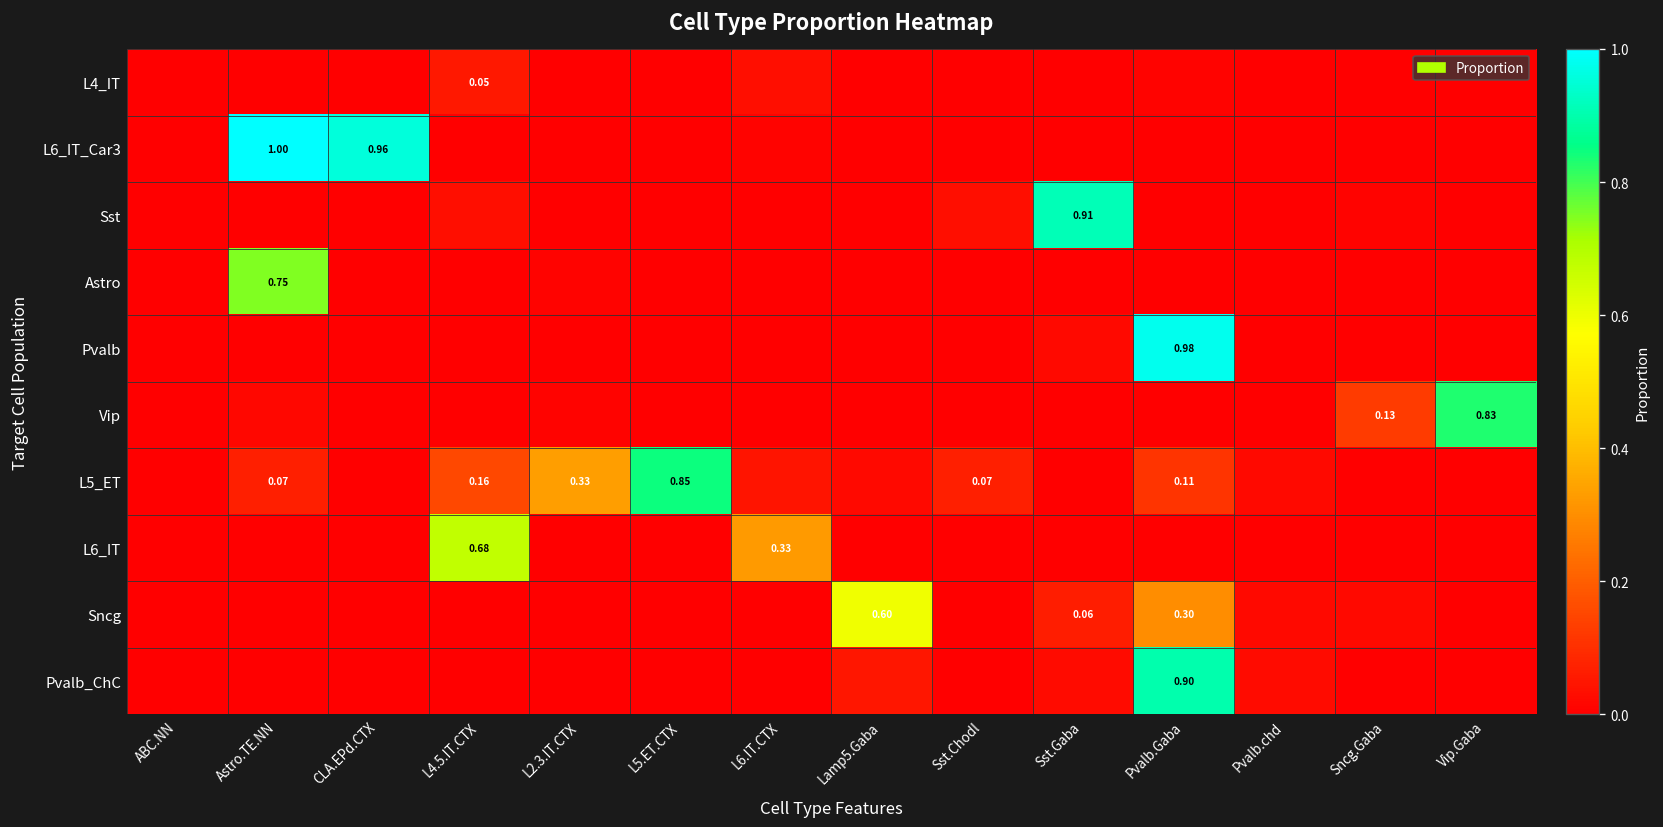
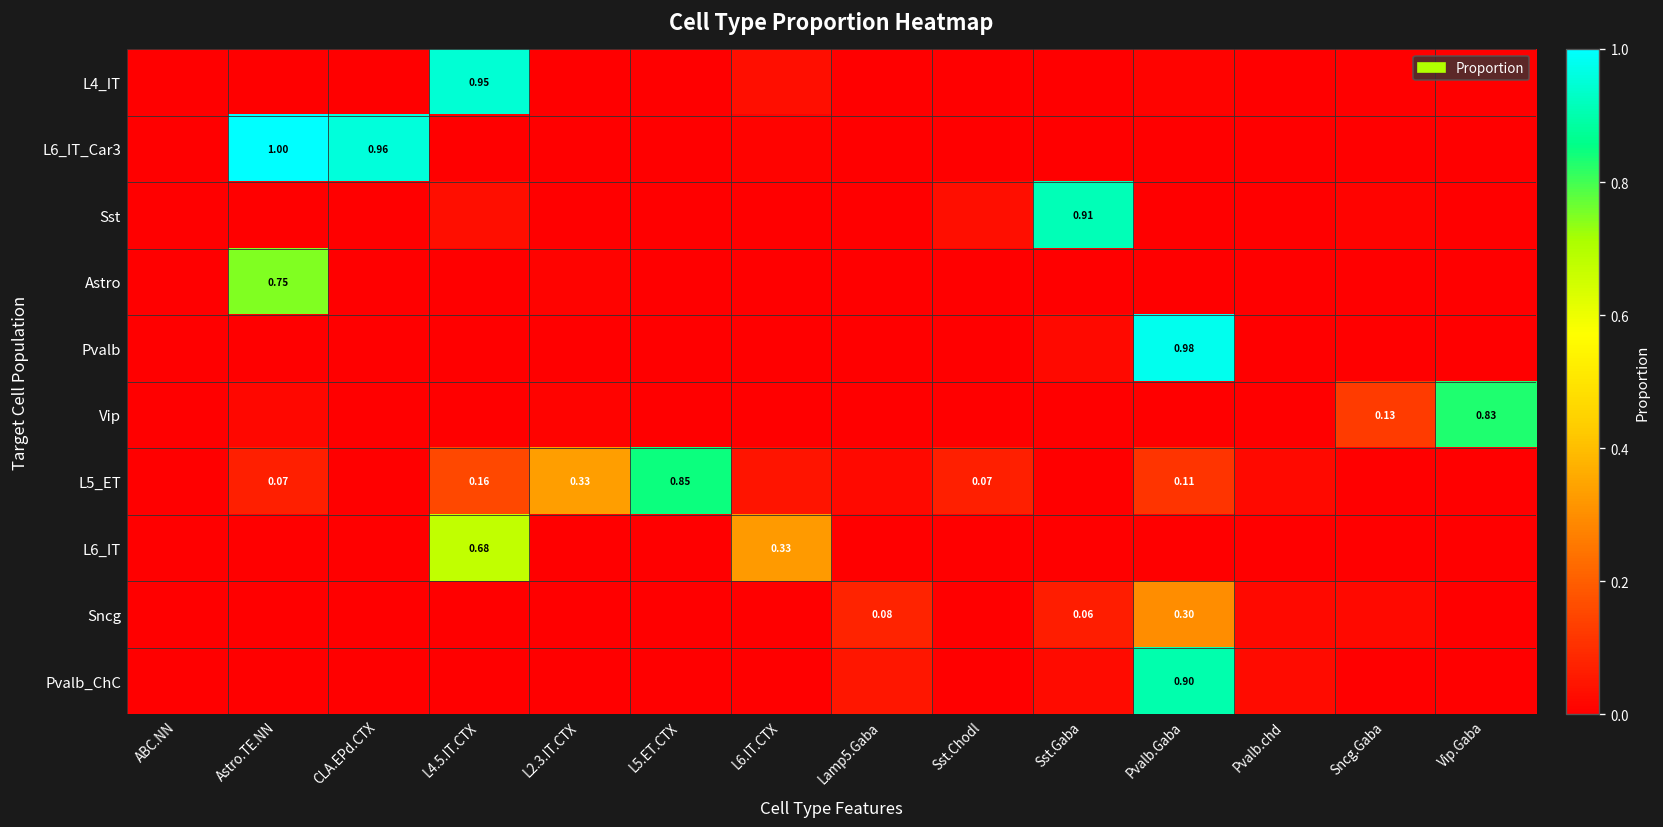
  {
    "L4_IT": {
-     "L4.5.IT.CTX": 0.05
+     "L4.5.IT.CTX": 0.95
    },
    "L6_IT_Car3": {
      "Astro.TE.NN": 1.00,
      "CLA.EPd.CTX": 0.96
    },
    "Sst": {
      "Sst.Gaba": 0.91
    },
    "Astro": {
      "Astro.TE.NN": 0.75
    },
    "Pvalb": {
      "Pvalb.Gaba": 0.98
    },
    "Vip": {
      "Sncg.Gaba": 0.13,
      "Vip.Gaba": 0.83
    },
    "L5_ET": {
      "Astro.TE.NN": 0.07,
      "L4.5.IT.CTX": 0.16,
      "L2.3.IT.CTX": 0.33,
      "L5.ET.CTX": 0.85,
      "Sst.Chodl": 0.07,
      "Pvalb.Gaba": 0.11
    },
    "L6_IT": {
      "L4.5.IT.CTX": 0.68,
      "L6.IT.CTX": 0.33
    },
    "Sncg": {
-     "Lamp5.Gaba": 0.60,
+     "Lamp5.Gaba": 0.08,
      "Sst.Gaba": 0.06,
      "Pvalb.Gaba": 0.30
    },
    "Pvalb_ChC": {
      "Pvalb.Gaba": 0.90
    }
  }
